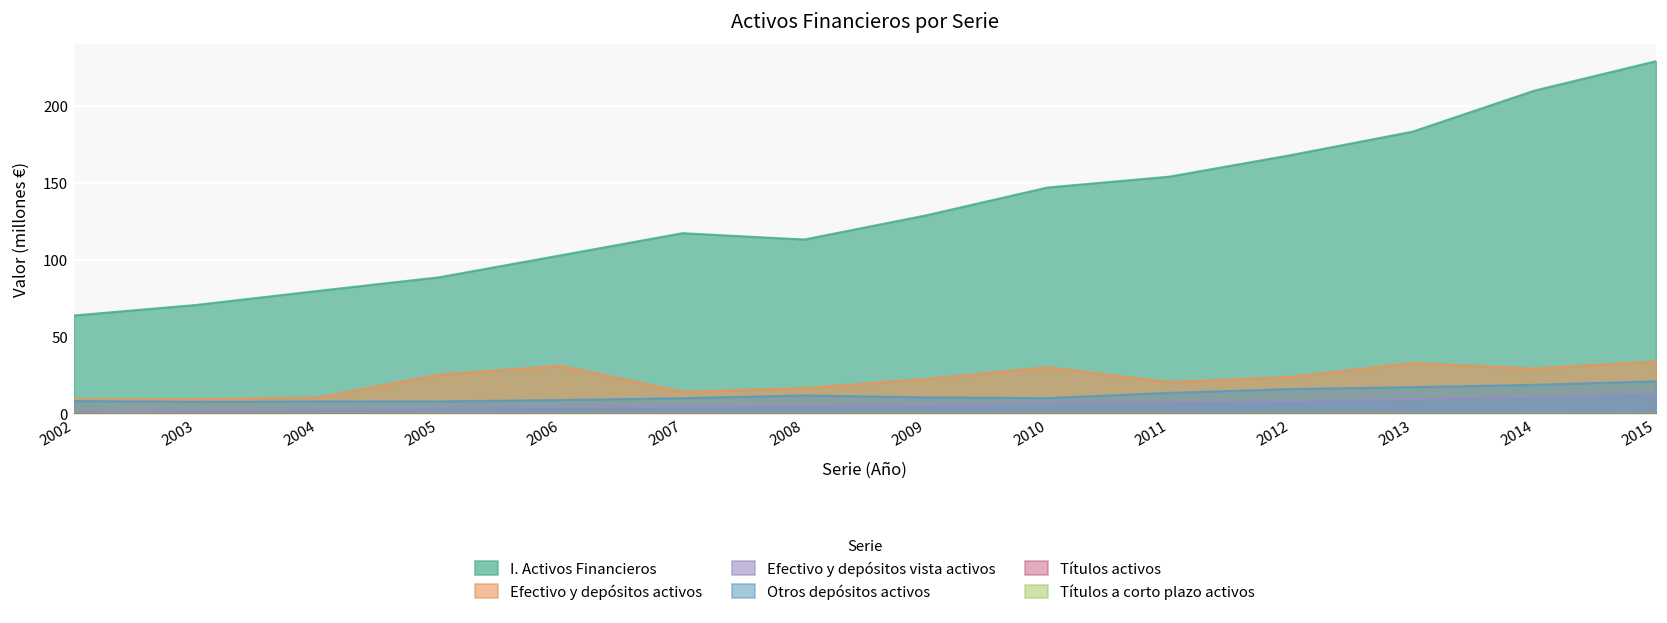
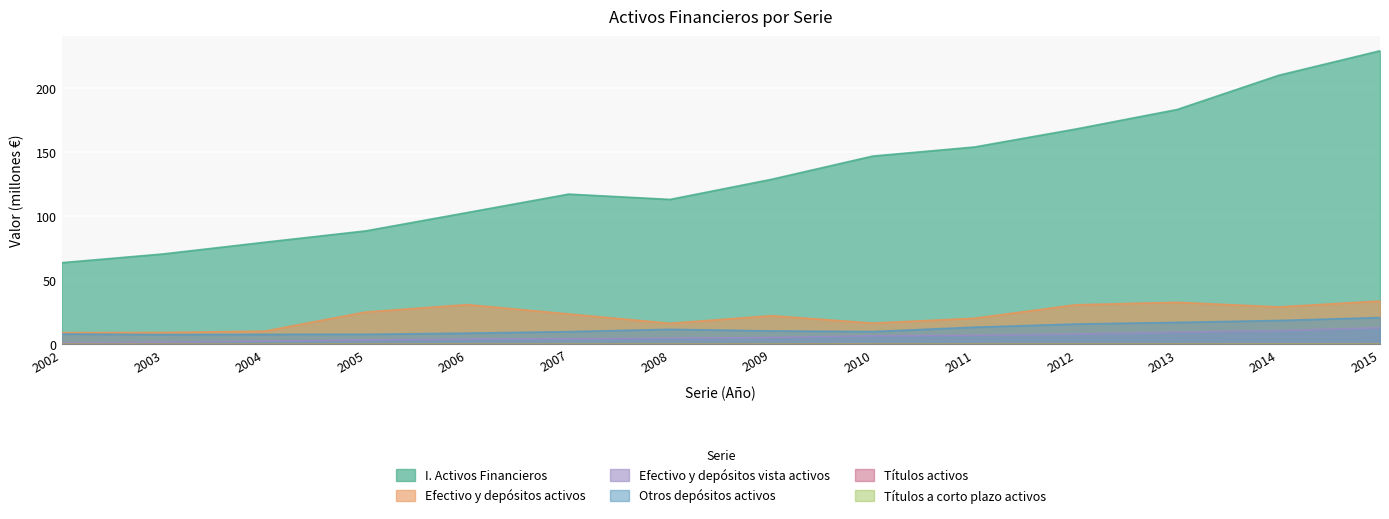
  {
    "Efectivo y depósitos activos": {
      "2004": 10,
      "2005": 25,
      "2006": 31,
-     "2007": 14,
+     "2007": 24,
      "2008": 16,
      "2009": 22,
-     "2010": 30,
+     "2010": 16,
      "2011": 20,
-     "2012": 24,
+     "2012": 31,
      "2013": 33,
      "2014": 29,
      "2015": 34
    },
    "Títulos a corto plazo activos": {
      "2004": 0,
      "2005": 0,
      "2006": 0,
      "2007": 0,
      "2008": 0,
      "2009": 0,
      "2010": 0,
      "2011": 0,
      "2012": 0,
      "2013": 0,
      "2014": 0,
      "2015": 0
    }
  }
